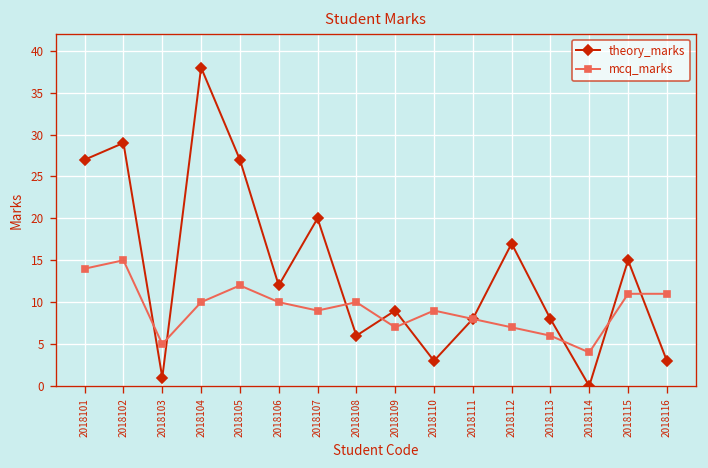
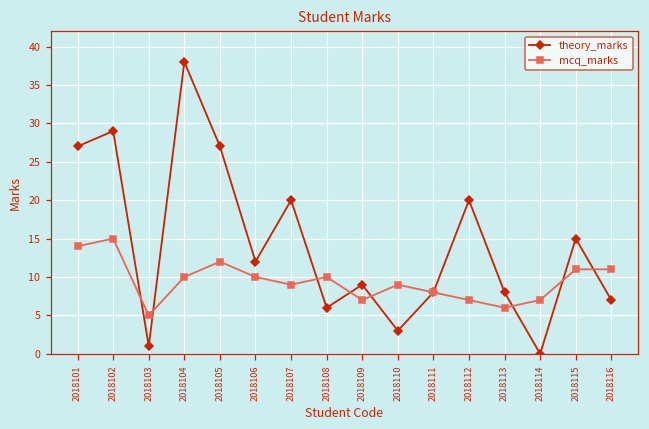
  {
    "theory_marks": {
      "2018101": 27,
      "2018102": 29,
      "2018103": 1,
      "2018104": 38,
      "2018105": 27,
      "2018106": 12,
      "2018107": 20,
      "2018108": 6,
      "2018109": 9,
      "2018110": 3,
-     "2018112": 17,
+     "2018112": 20,
      "2018113": 8,
      "2018114": 0,
      "2018115": 15,
-     "2018116": 3
+     "2018116": 7
    },
    "mcq_marks": {
      "2018101": 14,
      "2018102": 15,
      "2018103": 5,
      "2018104": 10,
      "2018105": 12,
      "2018106": 10,
      "2018107": 9,
      "2018108": 10,
      "2018109": 7,
      "2018110": 9,
      "2018112": 7,
      "2018113": 6,
-     "2018114": 4,
+     "2018114": 7,
      "2018115": 11,
      "2018116": 11
    }
  }
